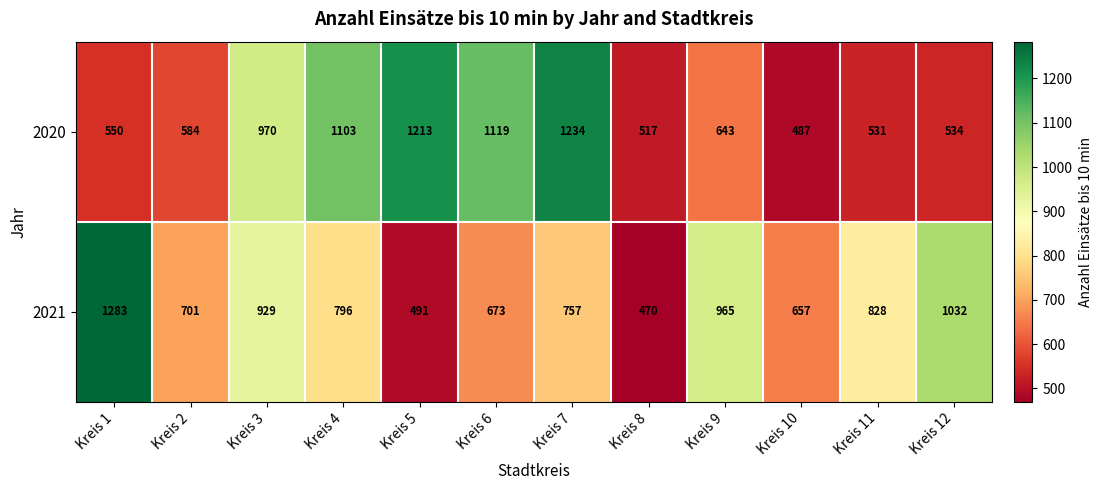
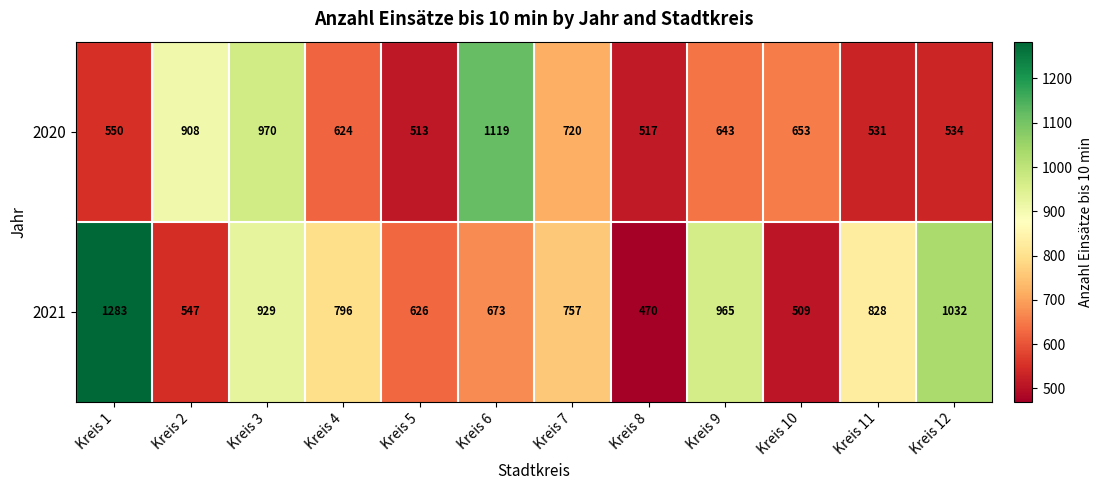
  {
    "2020": {
      "Kreis 1": 550,
-     "Kreis 2": 584,
+     "Kreis 2": 908,
      "Kreis 3": 970,
-     "Kreis 4": 1103,
-     "Kreis 5": 1213,
+     "Kreis 4": 624,
+     "Kreis 5": 513,
      "Kreis 6": 1119,
-     "Kreis 7": 1234,
+     "Kreis 7": 720,
      "Kreis 8": 517,
      "Kreis 9": 643,
-     "Kreis 10": 487,
+     "Kreis 10": 653,
      "Kreis 11": 531,
      "Kreis 12": 534
    },
    "2021": {
      "Kreis 1": 1283,
-     "Kreis 2": 701,
+     "Kreis 2": 547,
      "Kreis 3": 929,
      "Kreis 4": 796,
-     "Kreis 5": 491,
+     "Kreis 5": 626,
      "Kreis 6": 673,
      "Kreis 7": 757,
      "Kreis 8": 470,
      "Kreis 9": 965,
-     "Kreis 10": 657,
+     "Kreis 10": 509,
      "Kreis 11": 828,
      "Kreis 12": 1032
    }
  }
